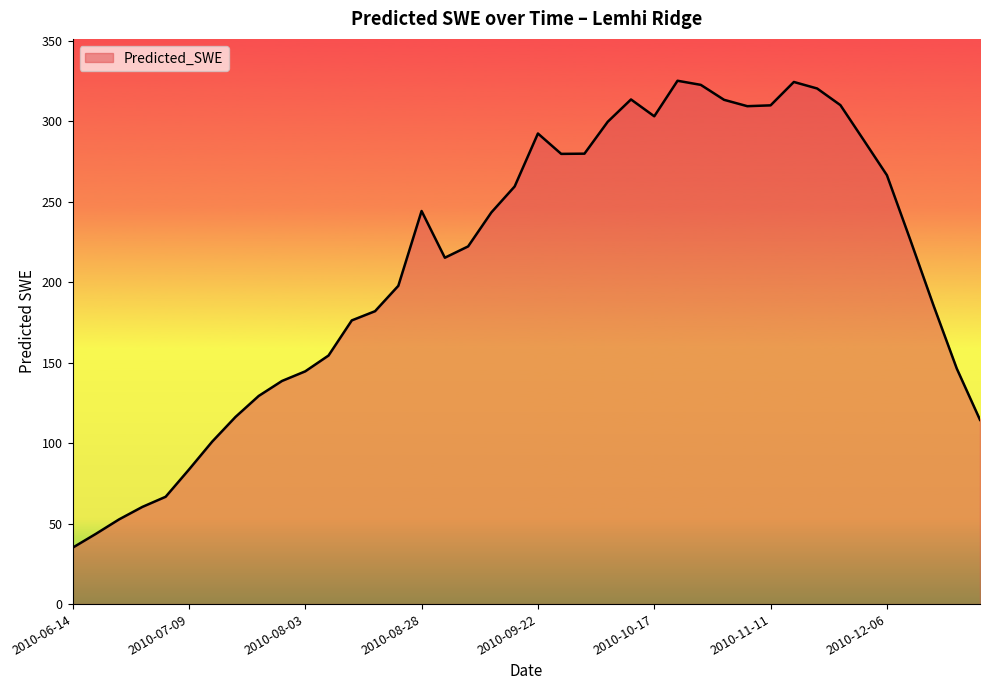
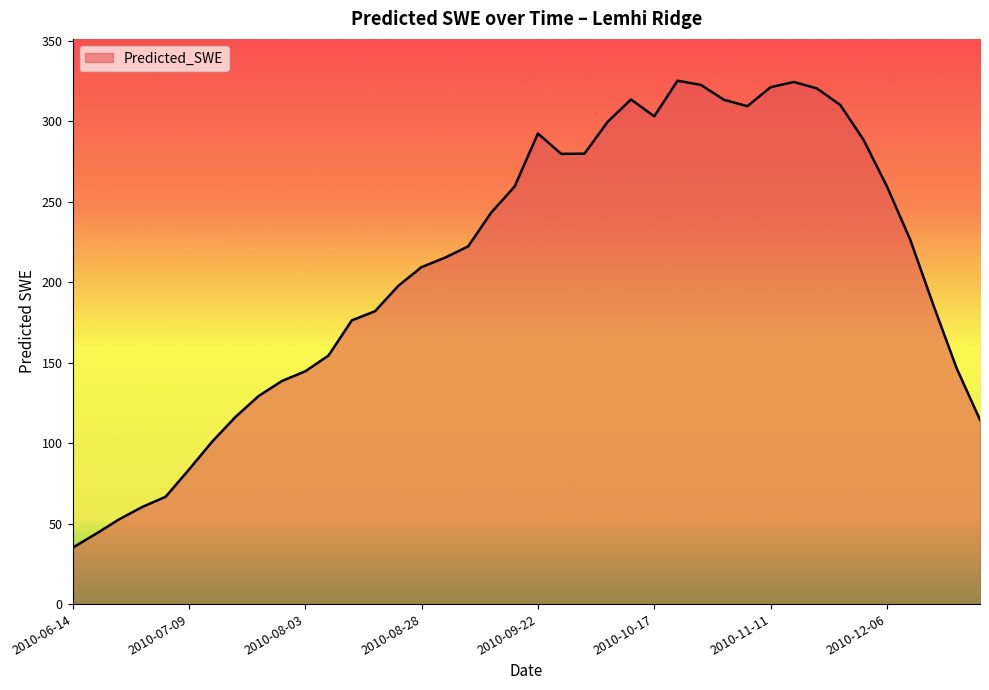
  {
    "2010-06-14": 35,
    "2010-07-09": 84,
    "2010-08-03": 145,
-   "2010-08-28": 244,
+   "2010-08-28": 209,
    "2010-09-22": 292,
    "2010-10-17": 303,
-   "2010-11-11": 310,
-   "2010-12-06": 267
+   "2010-11-11": 321,
+   "2010-12-06": 260
  }
